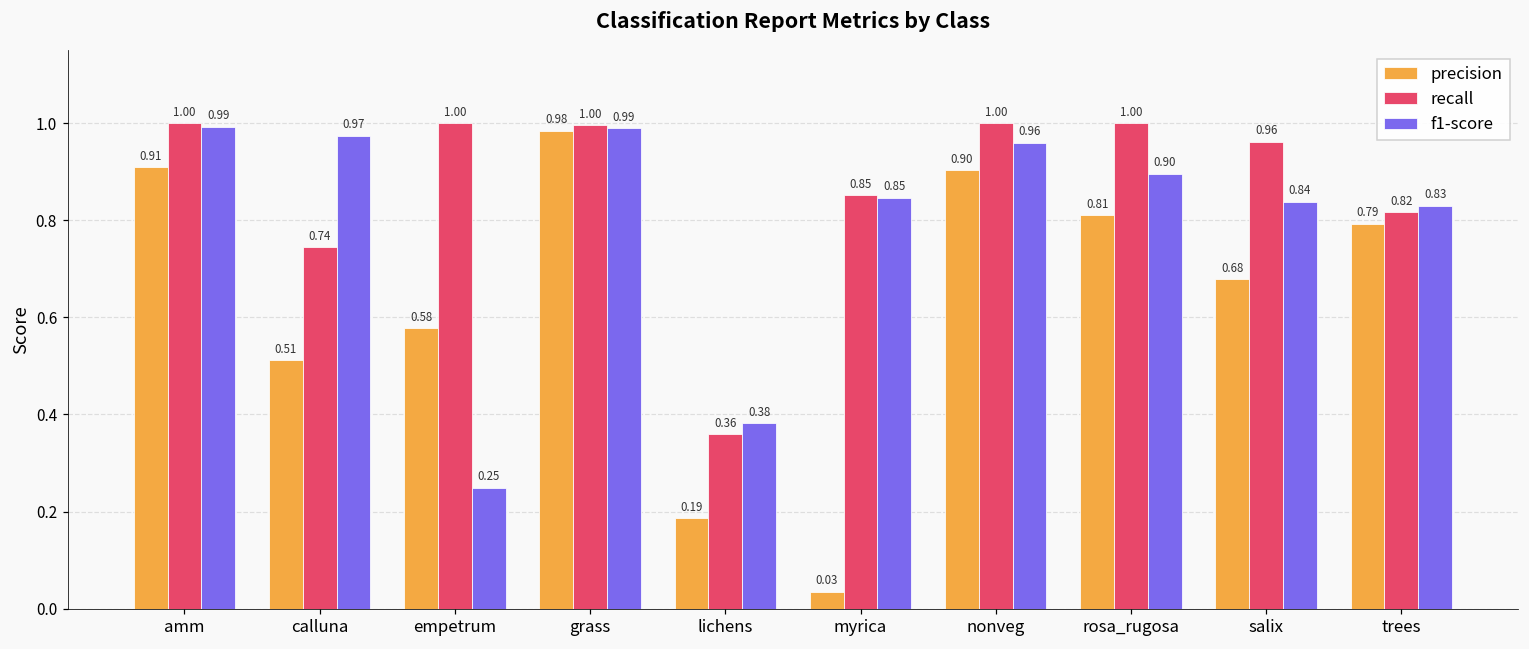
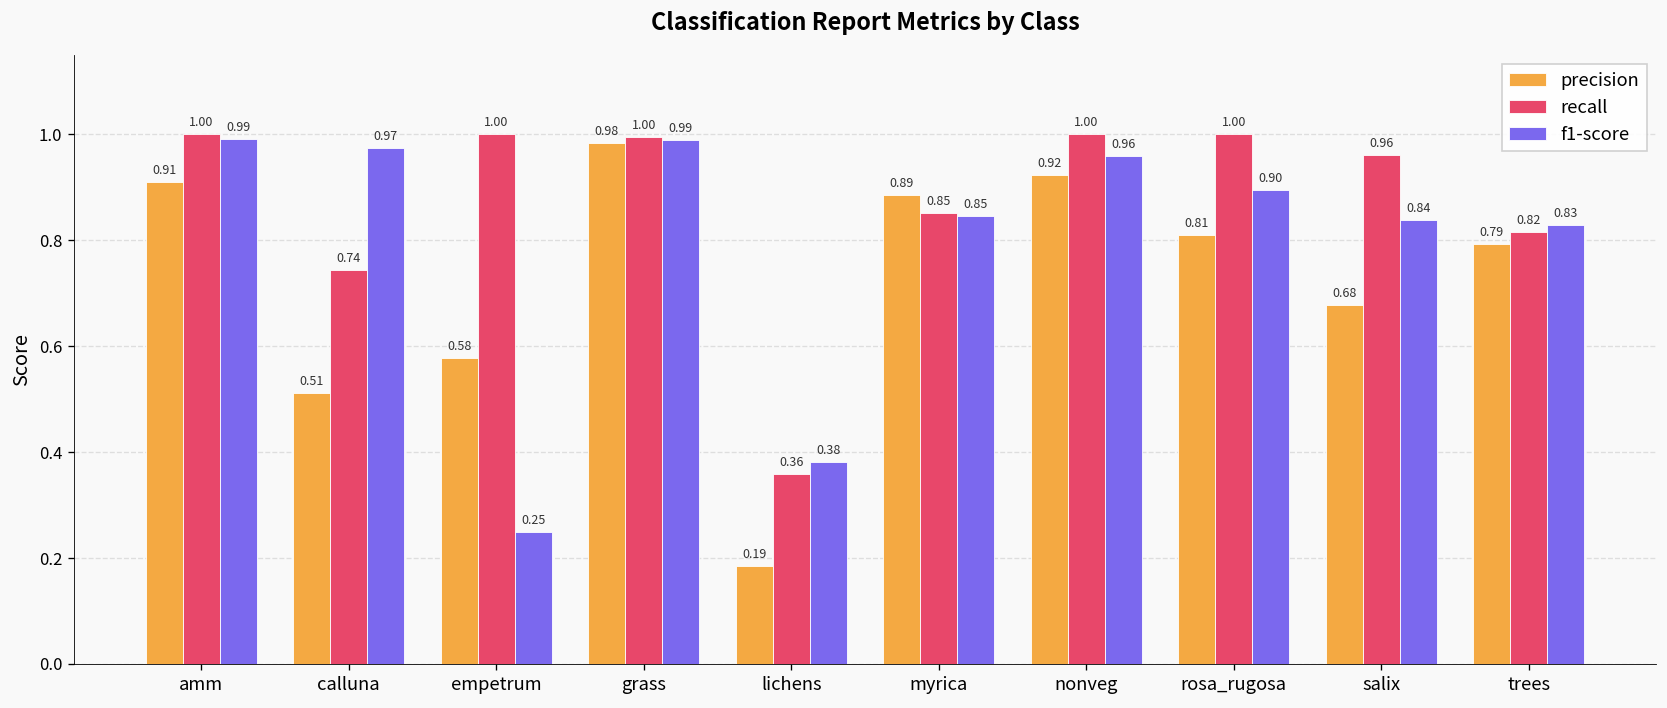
  {
    "precision": {
      "amm": 0.91,
      "calluna": 0.51,
      "empetrum": 0.58,
      "grass": 0.98,
      "lichens": 0.19,
-     "myrica": 0.03,
-     "nonveg": 0.90,
+     "myrica": 0.89,
+     "nonveg": 0.92,
      "rosa_rugosa": 0.81,
      "salix": 0.68,
      "trees": 0.79
    },
    "recall": {
      "amm": 1.00,
      "calluna": 0.74,
      "empetrum": 1.00,
      "grass": 1.00,
      "lichens": 0.36,
      "myrica": 0.85,
      "nonveg": 1.00,
      "rosa_rugosa": 1.00,
      "salix": 0.96,
      "trees": 0.82
    },
    "f1-score": {
      "amm": 0.99,
      "calluna": 0.97,
      "empetrum": 0.25,
      "grass": 0.99,
      "lichens": 0.38,
      "myrica": 0.85,
      "nonveg": 0.96,
      "rosa_rugosa": 0.90,
      "salix": 0.84,
      "trees": 0.83
    }
  }
